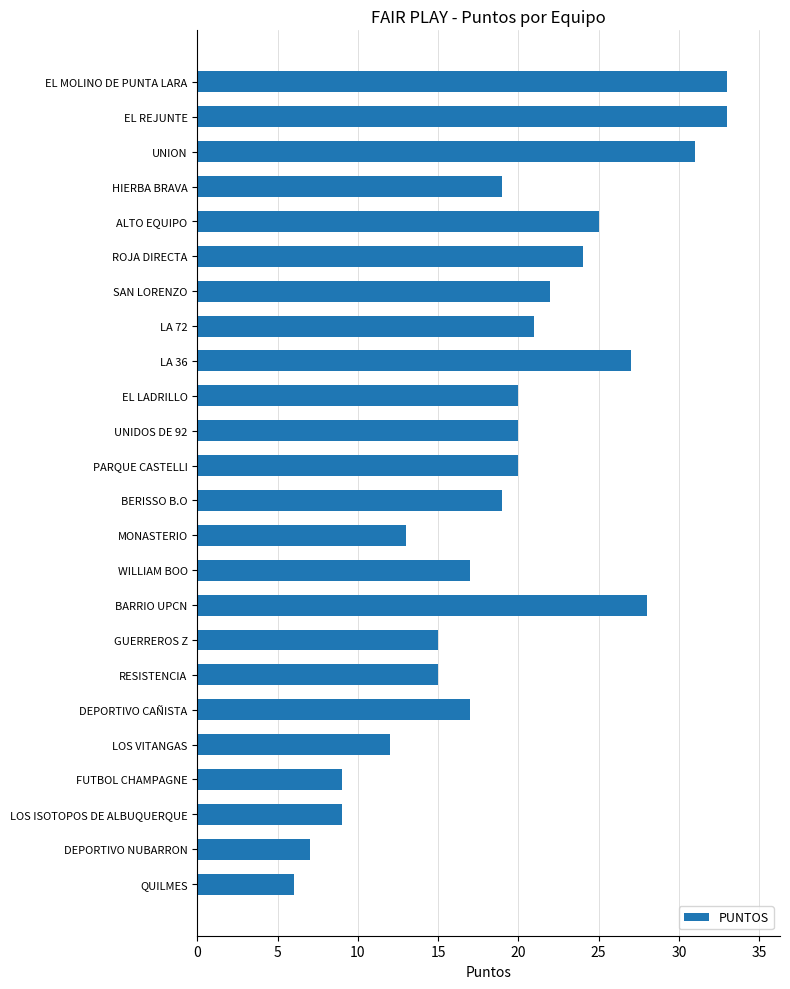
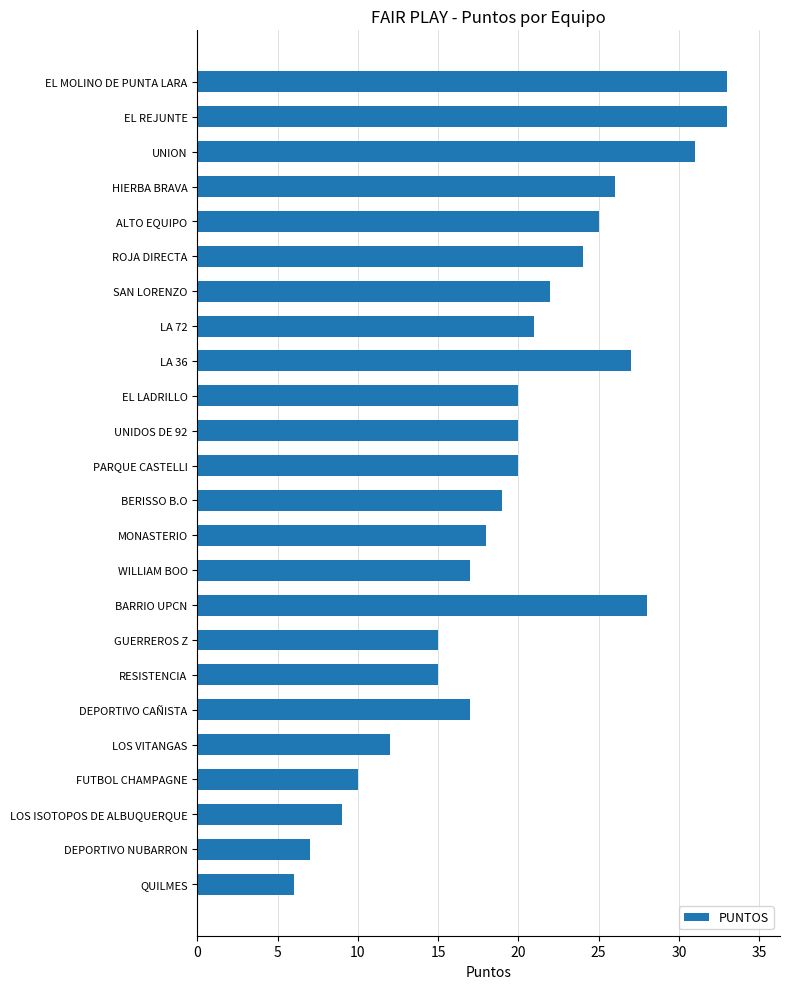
  {
    "EL MOLINO DE PUNTA LARA": 33,
    "EL REJUNTE": 33,
    "UNION": 31,
-   "HIERBA BRAVA": 19,
+   "HIERBA BRAVA": 26,
    "ALTO EQUIPO": 25,
    "ROJA DIRECTA": 24,
    "SAN LORENZO": 22,
    "LA 72": 21,
    "LA 36": 27,
    "EL LADRILLO": 20,
    "UNIDOS DE 92": 20,
    "PARQUE CASTELLI": 20,
    "BERISSO B.O": 19,
-   "MONASTERIO": 13,
+   "MONASTERIO": 18,
    "WILLIAM BOO": 17,
    "BARRIO UPCN": 28,
    "GUERREROS Z": 15,
    "RESISTENCIA": 15,
    "DEPORTIVO CAÑISTA": 17,
    "LOS VITANGAS": 12,
-   "FUTBOL CHAMPAGNE": 9,
+   "FUTBOL CHAMPAGNE": 10,
    "LOS ISOTOPOS DE ALBUQUERQUE": 9,
    "DEPORTIVO NUBARRON": 7,
    "QUILMES": 6
  }
